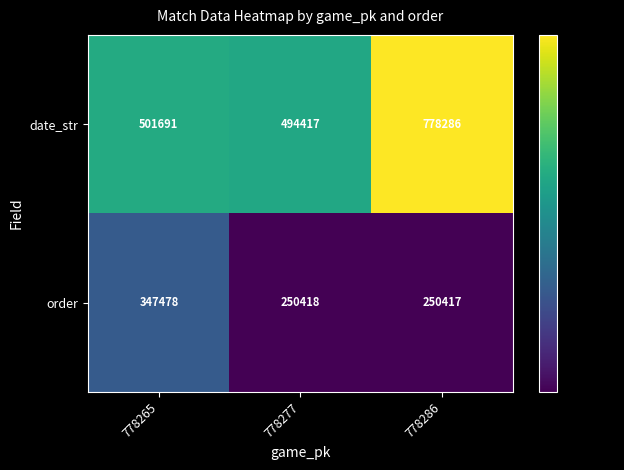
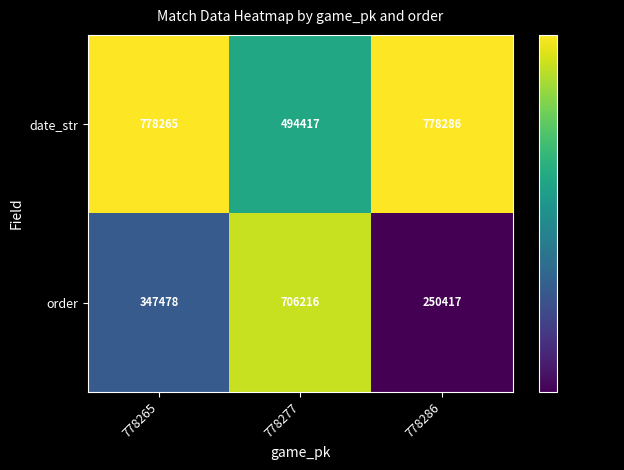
  {
    "date_str": {
-     "778265": 501691,
+     "778265": 778265,
      "778277": 494417,
      "778286": 778286
    },
    "order": {
      "778265": 347478,
-     "778277": 250418,
+     "778277": 706216,
      "778286": 250417
    }
  }
